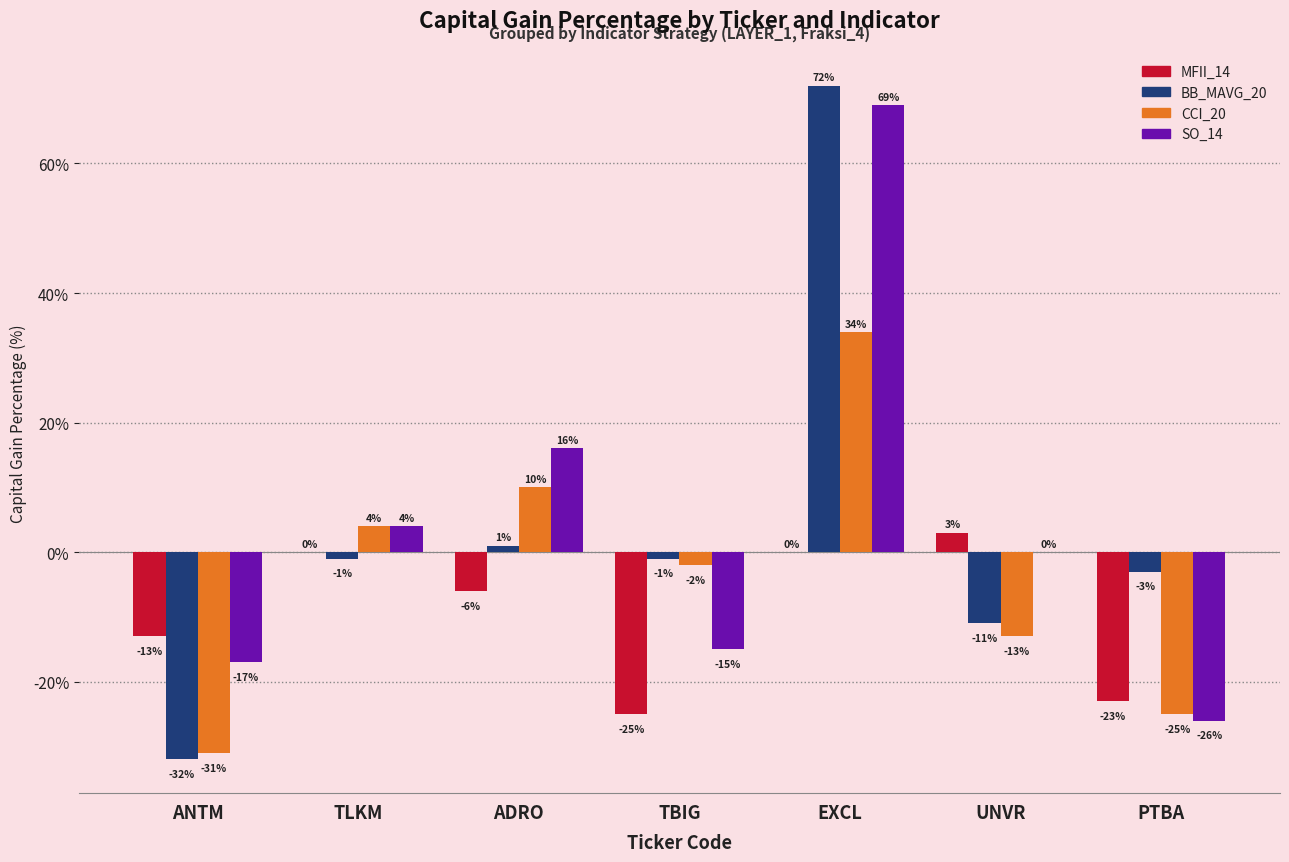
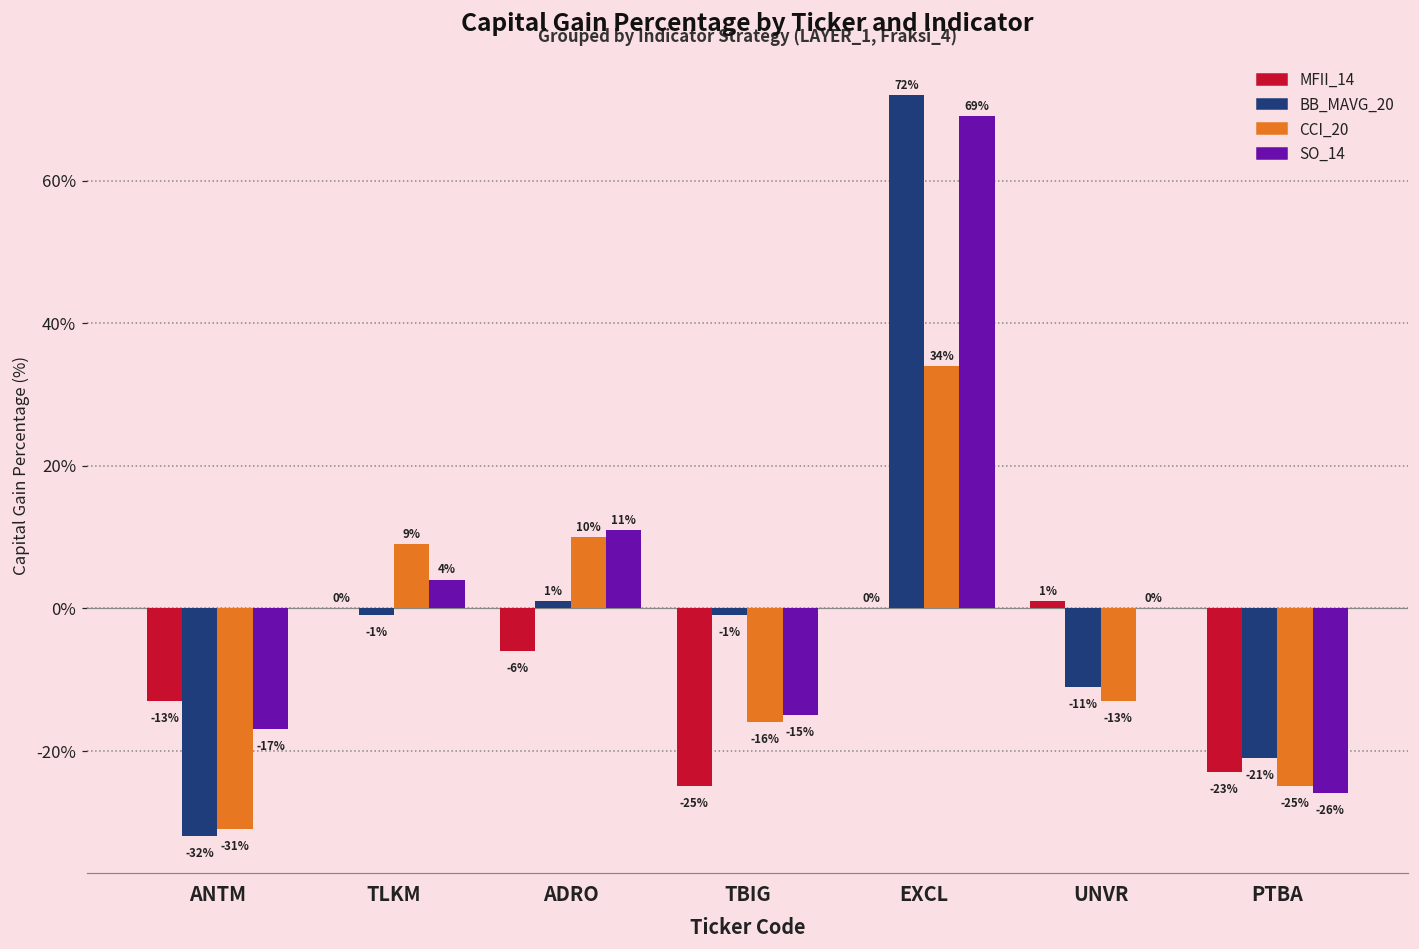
  {
    "MFII_14": {
      "ANTM": "-13%",
      "TLKM": "0%",
      "ADRO": "-6%",
      "TBIG": "-25%",
      "EXCL": "0%",
-     "UNVR": "3%",
+     "UNVR": "1%",
      "PTBA": "-23%"
    },
    "BB_MAVG_20": {
      "ANTM": "-32%",
      "TLKM": "-1%",
      "ADRO": "1%",
      "TBIG": "-1%",
      "EXCL": "72%",
      "UNVR": "-11%",
-     "PTBA": "-3%"
+     "PTBA": "-21%"
    },
    "CCI_20": {
      "ANTM": "-31%",
-     "TLKM": "4%",
+     "TLKM": "9%",
      "ADRO": "10%",
-     "TBIG": "-2%",
+     "TBIG": "-16%",
      "EXCL": "34%",
      "UNVR": "-13%",
      "PTBA": "-25%"
    },
    "SO_14": {
      "ANTM": "-17%",
      "TLKM": "4%",
-     "ADRO": "16%",
+     "ADRO": "11%",
      "TBIG": "-15%",
      "EXCL": "69%",
      "UNVR": "0%",
      "PTBA": "-26%"
    }
  }
